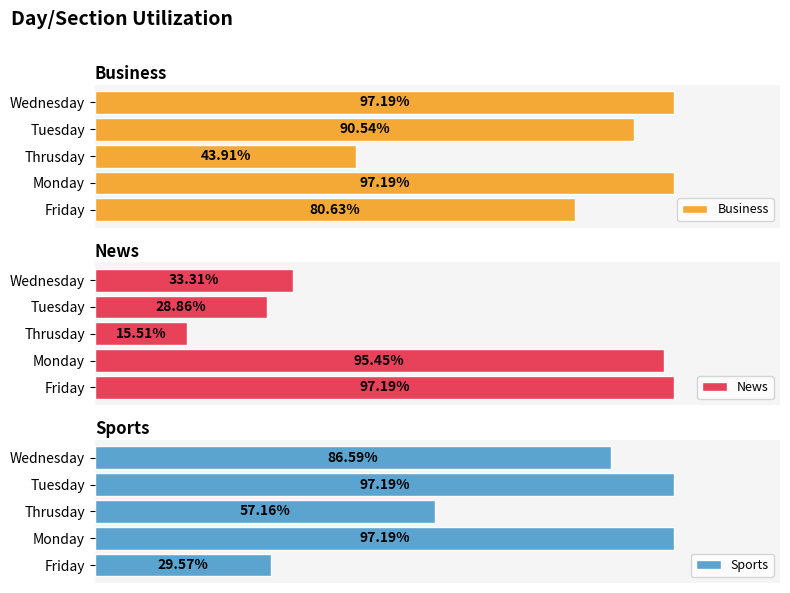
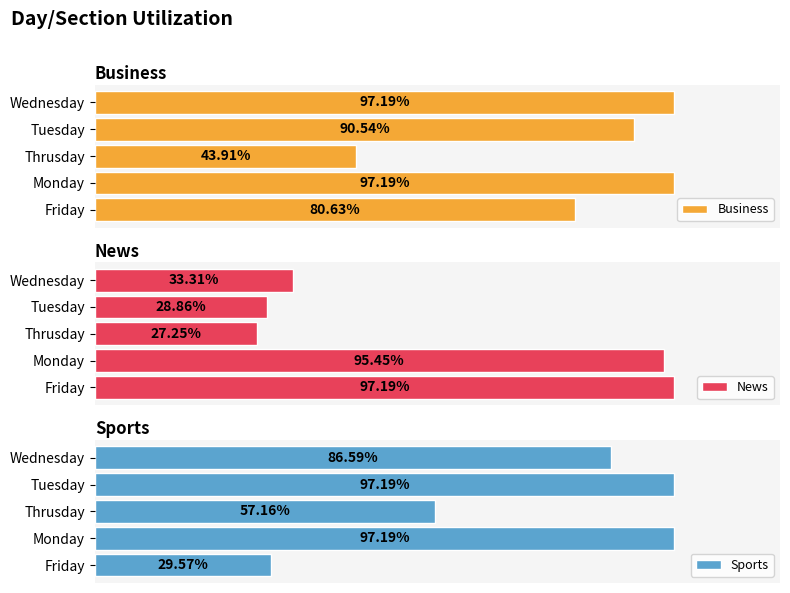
  {
    "Business": {
      "Wednesday": "97.19%",
      "Tuesday": "90.54%",
      "Thrusday": "43.91%",
      "Monday": "97.19%",
      "Friday": "80.63%"
    },
    "News": {
      "Wednesday": "33.31%",
      "Tuesday": "28.86%",
-     "Thrusday": "15.51%",
+     "Thrusday": "27.25%",
      "Monday": "95.45%",
      "Friday": "97.19%"
    },
    "Sports": {
      "Wednesday": "86.59%",
      "Tuesday": "97.19%",
      "Thrusday": "57.16%",
      "Monday": "97.19%",
      "Friday": "29.57%"
    }
  }
